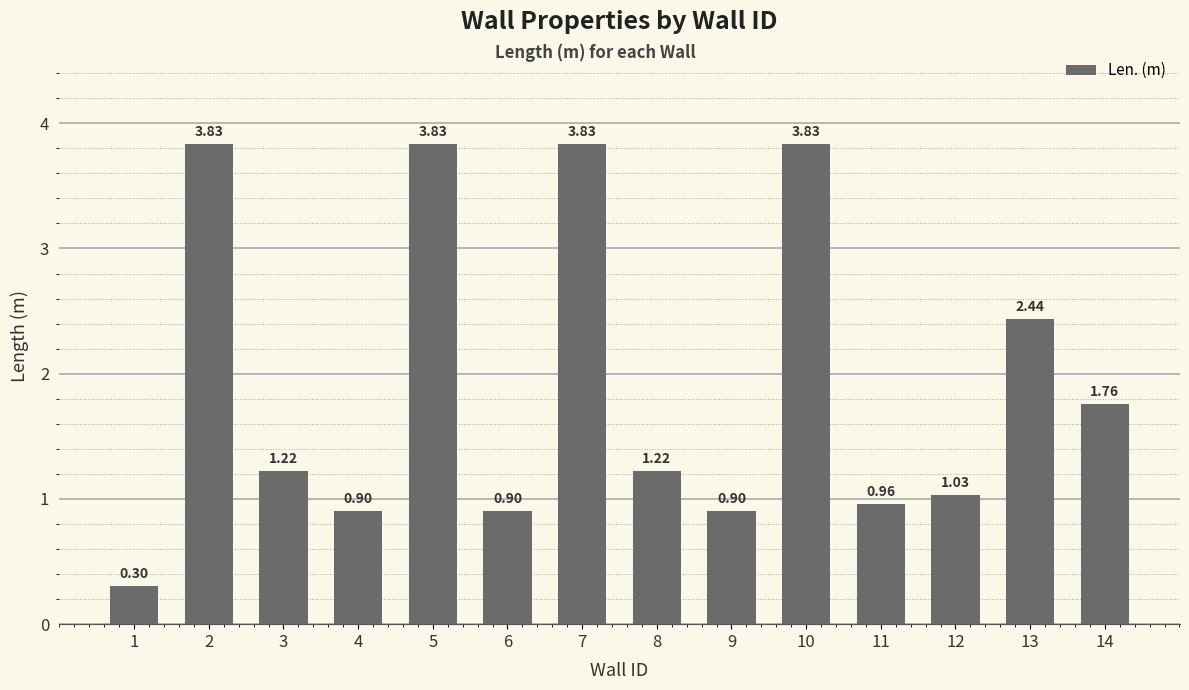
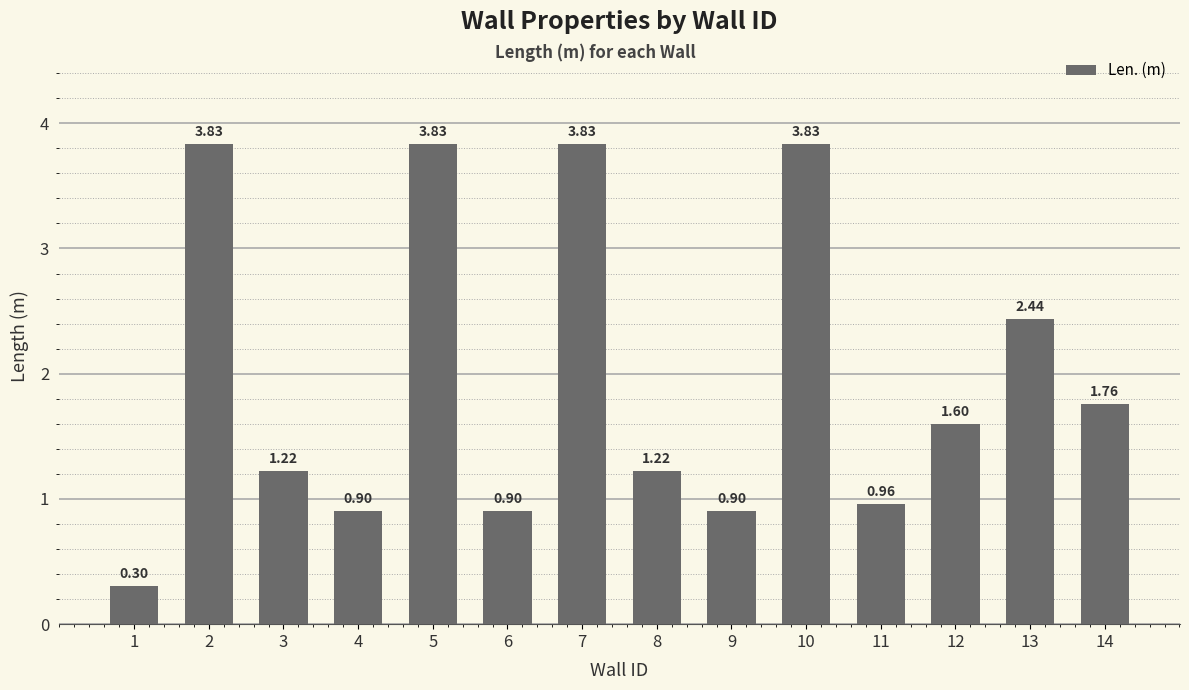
  {
    "1": 0.30,
    "2": 3.83,
    "3": 1.22,
    "4": 0.90,
    "5": 3.83,
    "6": 0.90,
    "7": 3.83,
    "8": 1.22,
    "9": 0.90,
    "10": 3.83,
    "11": 0.96,
-   "12": 1.03,
+   "12": 1.60,
    "13": 2.44,
    "14": 1.76
  }
